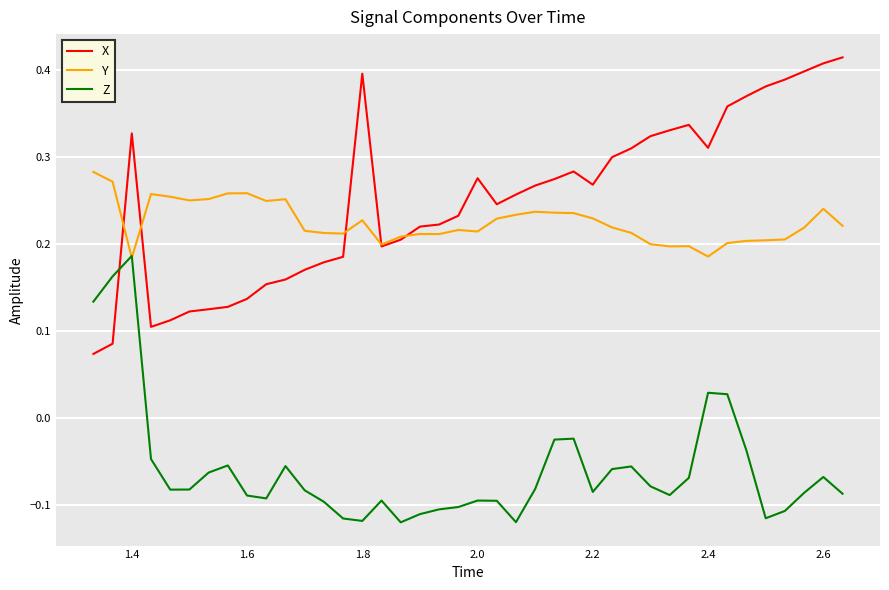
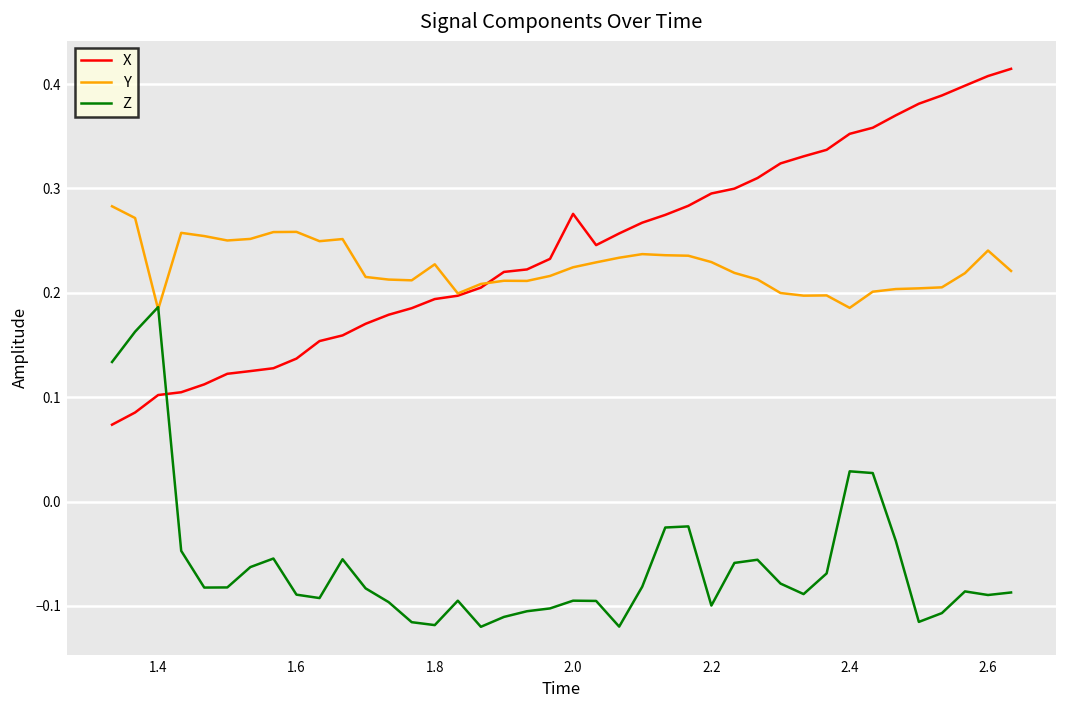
  {
    "X": {
-     "1.4": 0.33,
+     "1.4": 0.10,
      "1.6": 0.14,
-     "1.8": 0.40,
+     "1.8": 0.19,
      "2.0": 0.28,
-     "2.2": 0.27,
-     "2.4": 0.31,
+     "2.2": 0.30,
+     "2.4": 0.35,
      "2.6": 0.41
    },
    "Y": {
      "1.6": 0.26,
      "1.8": 0.23,
-     "2.0": 0.21,
+     "2.0": 0.22,
      "2.2": 0.23,
      "2.4": 0.19,
      "2.6": 0.24
    },
    "Z": {
      "1.6": -0.09,
      "1.8": -0.12,
      "2.0": -0.09,
-     "2.2": -0.09,
+     "2.2": -0.10,
      "2.4": 0.03,
-     "2.6": -0.07
+     "2.6": -0.09
    }
  }
